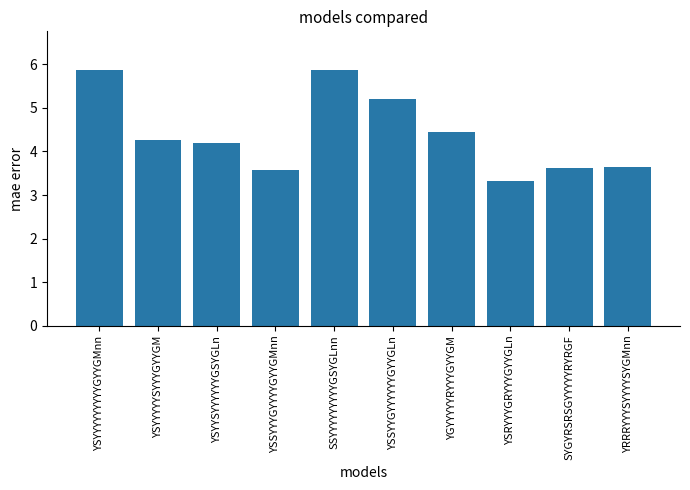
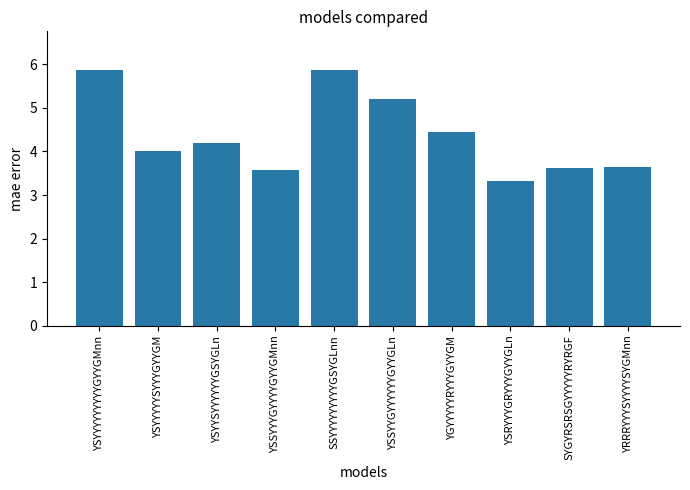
  {
    "YSYYYYYYYYYGYYGMnn": 5.9,
-   "YSYYYYYSYYYGYYGM": 4.3,
+   "YSYYYYYSYYYGYYGM": 4.0,
    "YSYYSYYYYYYGSYGLn": 4.2,
    "YSSYYYGYYYYGYYGMnn": 3.6,
    "SSYYYYYYYYYGSYGLnn": 5.9,
    "YSSYYGYYYYYYGYYGLn": 5.2,
    "YGYYYYYRYYYGYYGM": 4.4,
    "YSRYYYGRYYYGYYGLn": 3.3,
    "SYGYRSRSGYYYYYRYRGF": 3.6,
    "YRRRYYYSYYYYSYGMnn": 3.6
  }
